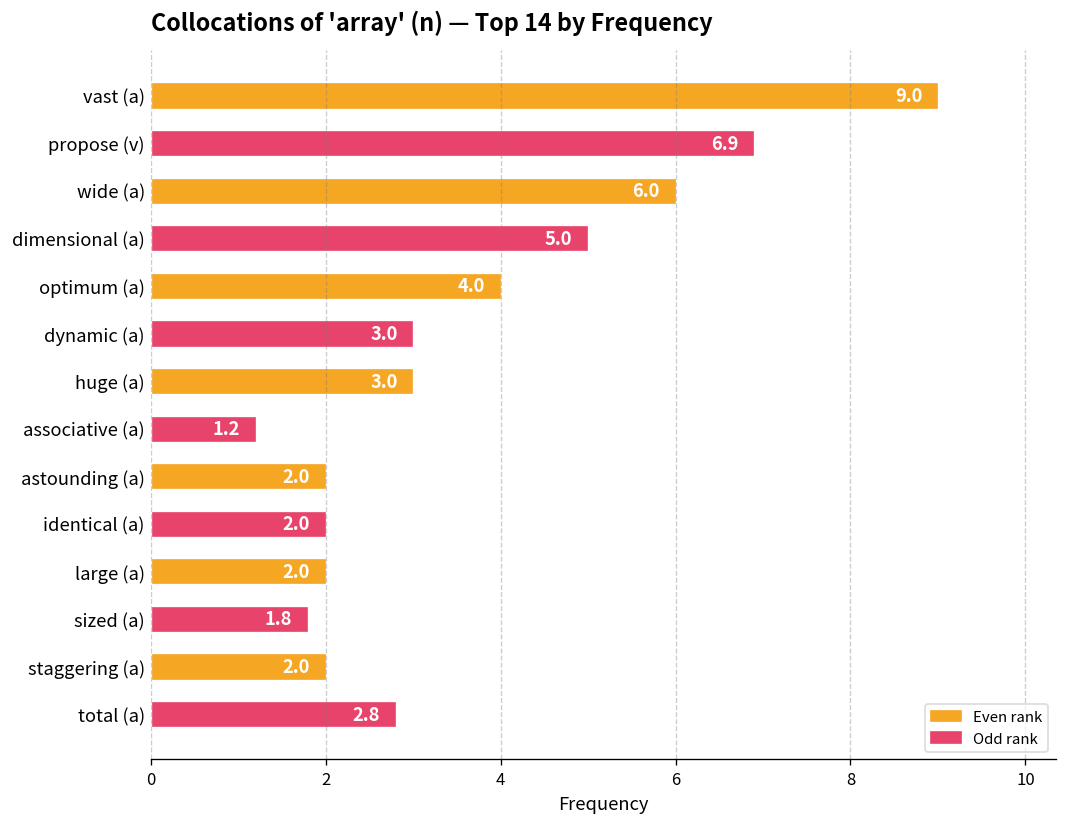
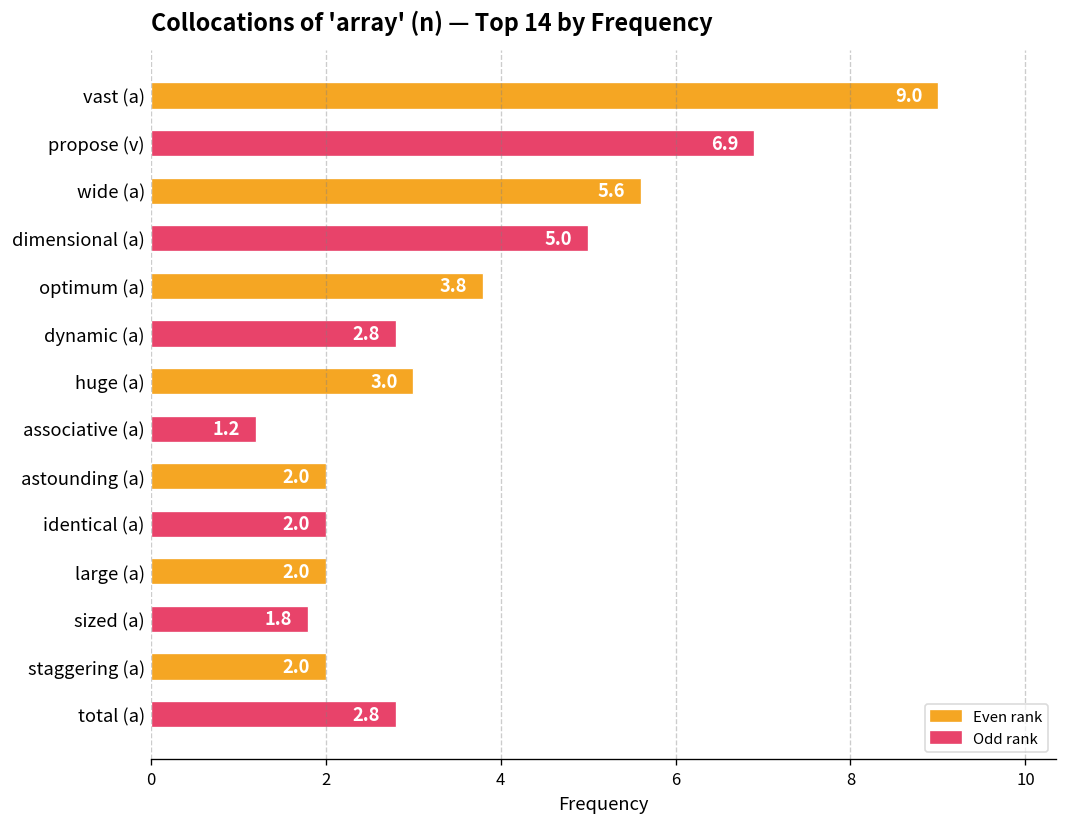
  {
    "vast (a)": 9.0,
    "propose (v)": 6.9,
-   "wide (a)": 6.0,
+   "wide (a)": 5.6,
    "dimensional (a)": 5.0,
-   "optimum (a)": 4.0,
-   "dynamic (a)": 3.0,
+   "optimum (a)": 3.8,
+   "dynamic (a)": 2.8,
    "huge (a)": 3.0,
    "associative (a)": 1.2,
    "astounding (a)": 2.0,
    "identical (a)": 2.0,
    "large (a)": 2.0,
    "sized (a)": 1.8,
    "staggering (a)": 2.0,
    "total (a)": 2.8
  }
